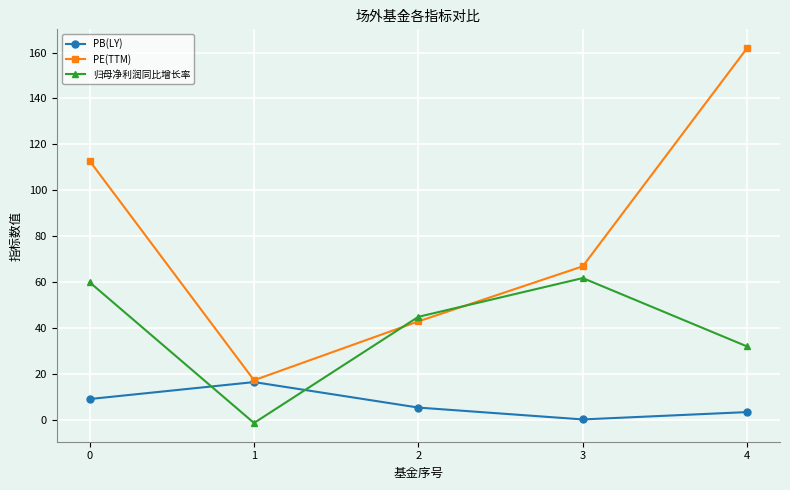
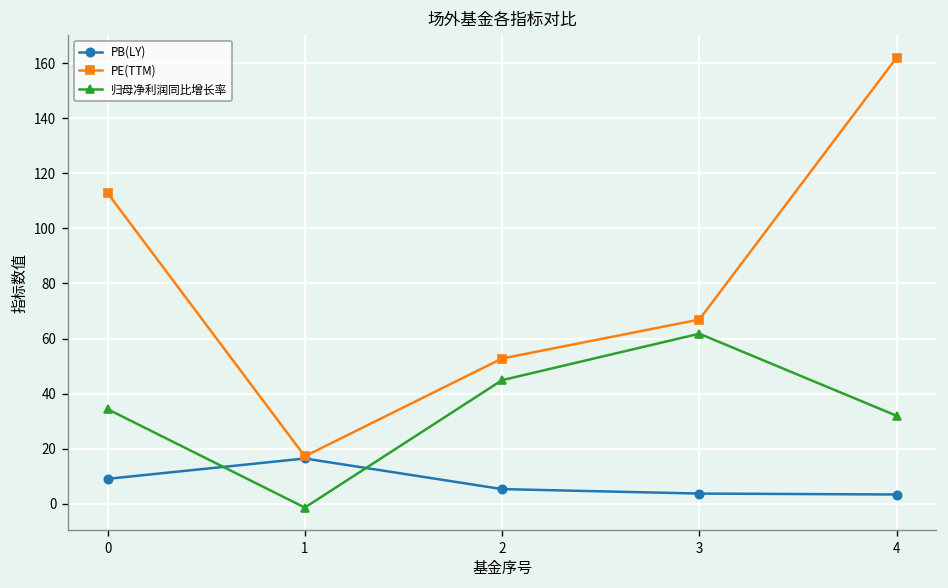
  {
    "PB(LY)": {
      "0": 9,
      "2": 5,
-     "3": 0,
+     "3": 4,
      "4": 3
    },
    "PE(TTM)": {
      "0": 113,
-     "2": 43,
+     "2": 53,
      "3": 67,
      "4": 162
    },
    "归母净利润同比增长率": {
-     "0": 60,
+     "0": 34,
      "1": -1,
      "2": 45,
      "3": 62,
      "4": 32
    }
  }
